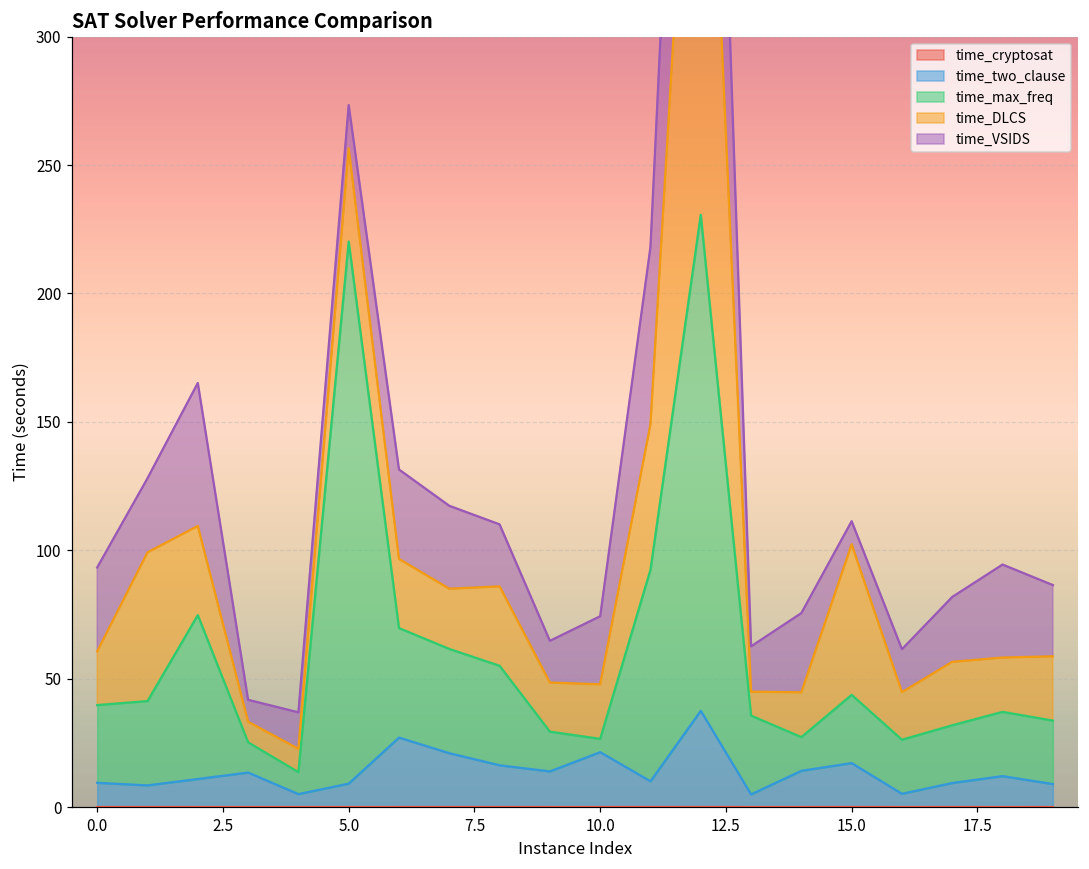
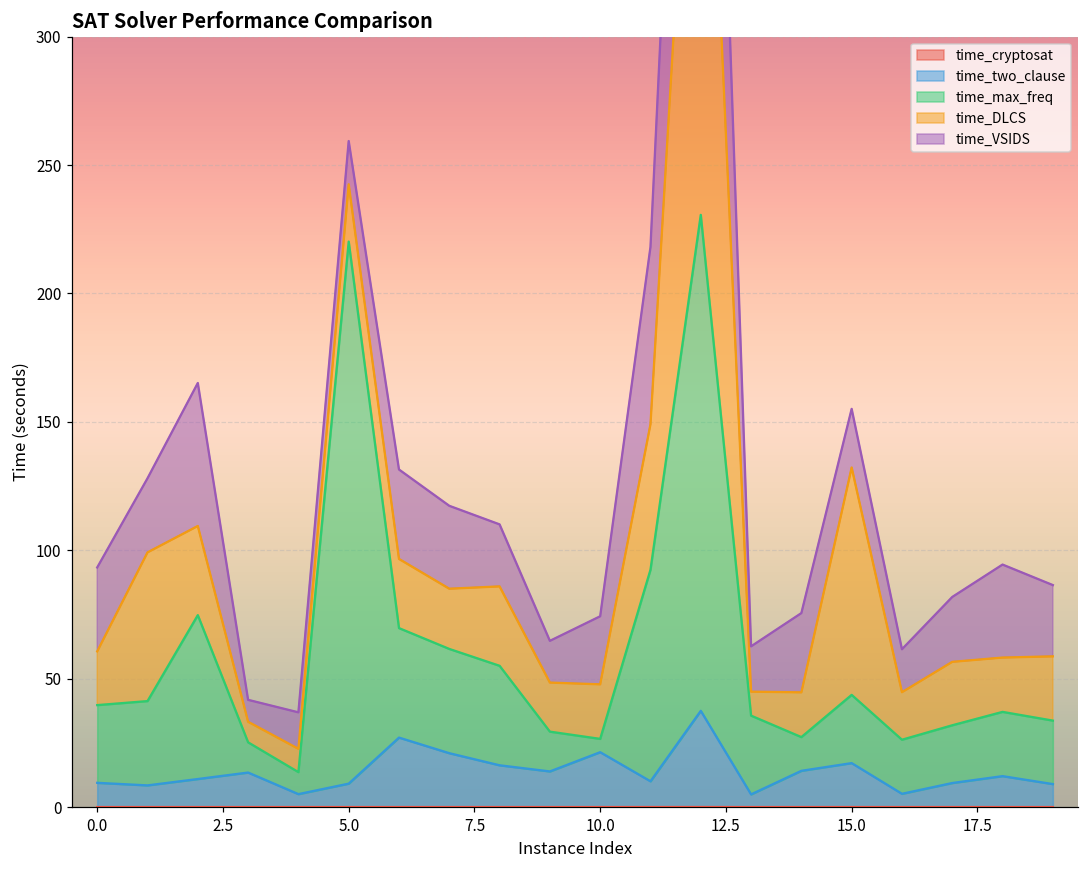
  {
    "time_cryptosat": {
      "0.0": 0,
      "5.0": 0,
      "10.0": 0,
      "15.0": 0
    },
    "time_two_clause": {
      "0.0": 9,
      "5.0": 9,
      "10.0": 21,
      "15.0": 17
    },
    "time_max_freq": {
      "0.0": 30,
      "5.0": 211,
      "10.0": 5,
      "15.0": 27
    },
    "time_DLCS": {
      "0.0": 21,
-     "5.0": 36,
+     "5.0": 22,
      "10.0": 21,
-     "15.0": 59
+     "15.0": 89
    },
    "time_VSIDS": {
      "0.0": 33,
      "5.0": 17,
      "10.0": 27,
-     "15.0": 9
+     "15.0": 23
    }
  }
